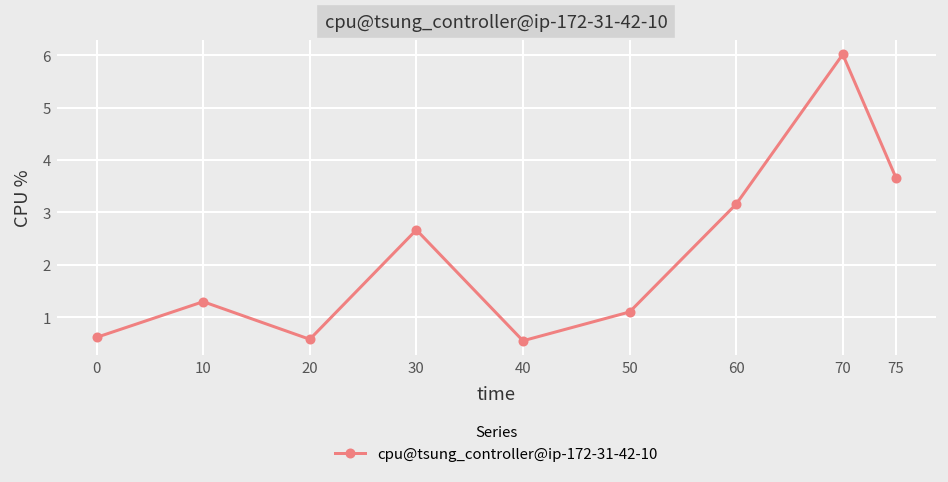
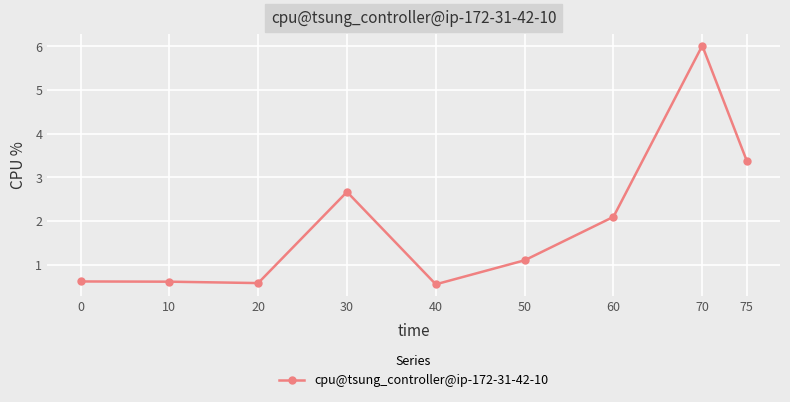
  {
    "0": 0.6,
-   "10": 1.3,
+   "10": 0.6,
    "20": 0.6,
    "30": 2.7,
    "40": 0.6,
    "50": 1.1,
-   "60": 3.2,
+   "60": 2.1,
    "70": 6.0,
-   "75": 3.7
+   "75": 3.4
  }
